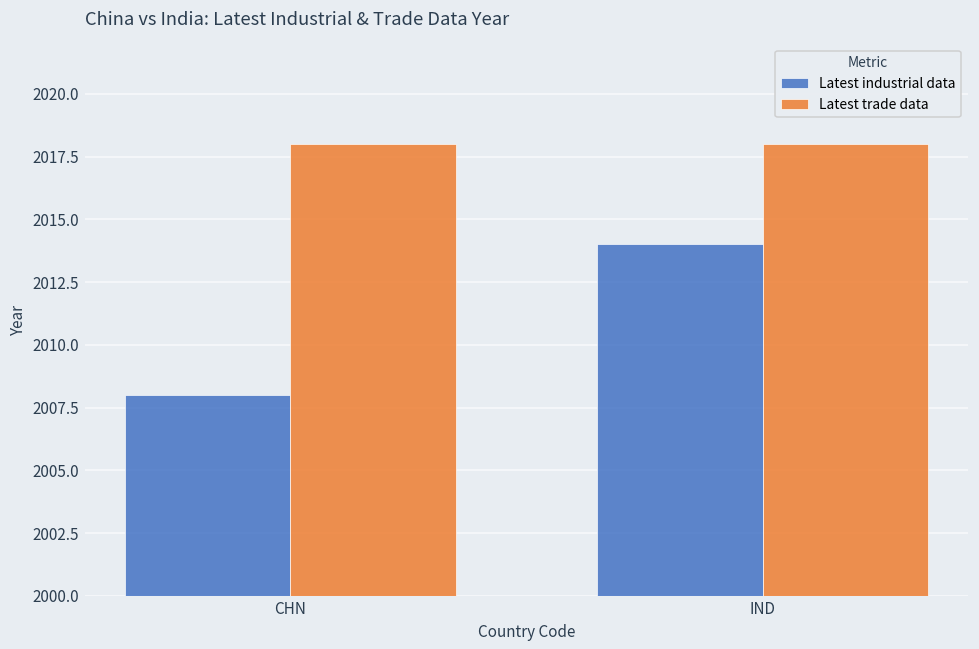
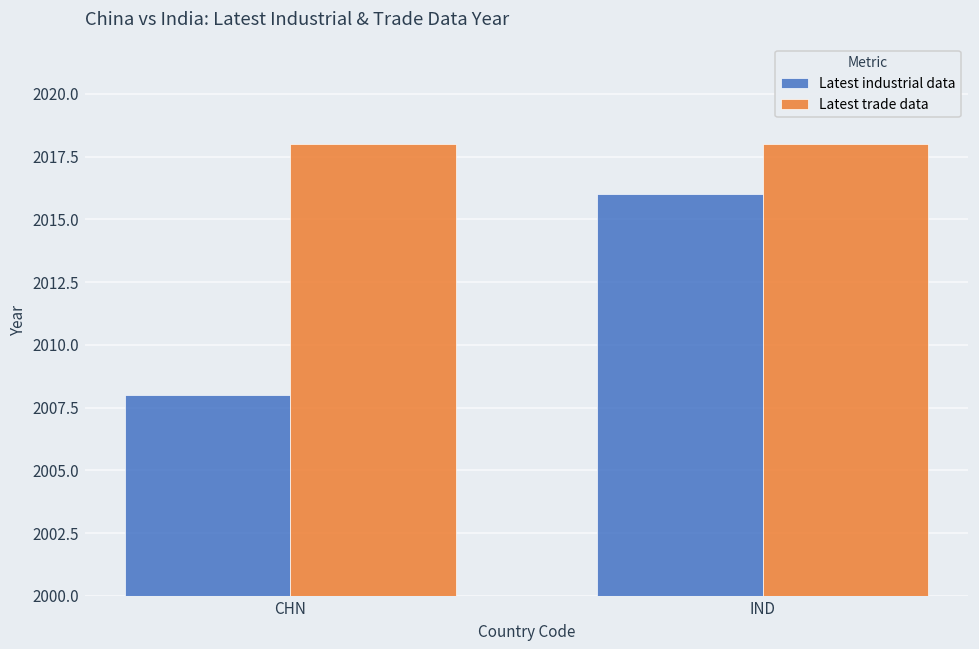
  {
    "Latest industrial data": {
      "CHN": 2008,
-     "IND": 2014
+     "IND": 2016
    },
    "Latest trade data": {
      "CHN": 2018,
      "IND": 2018
    }
  }
